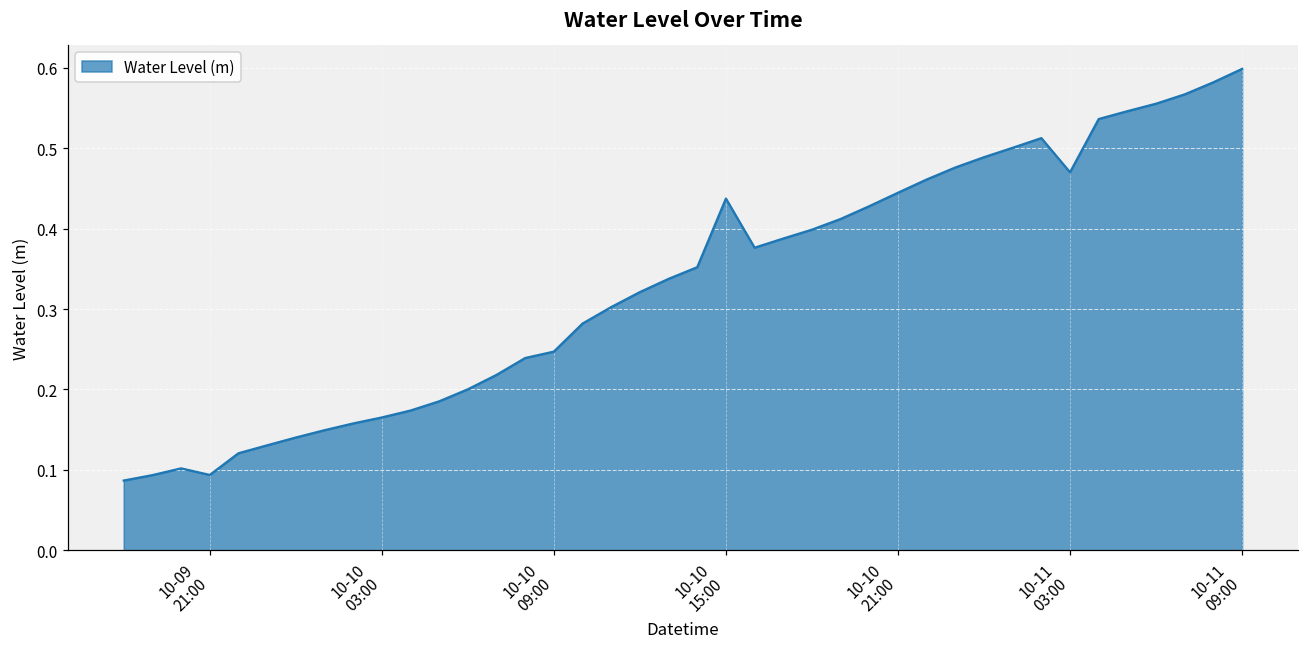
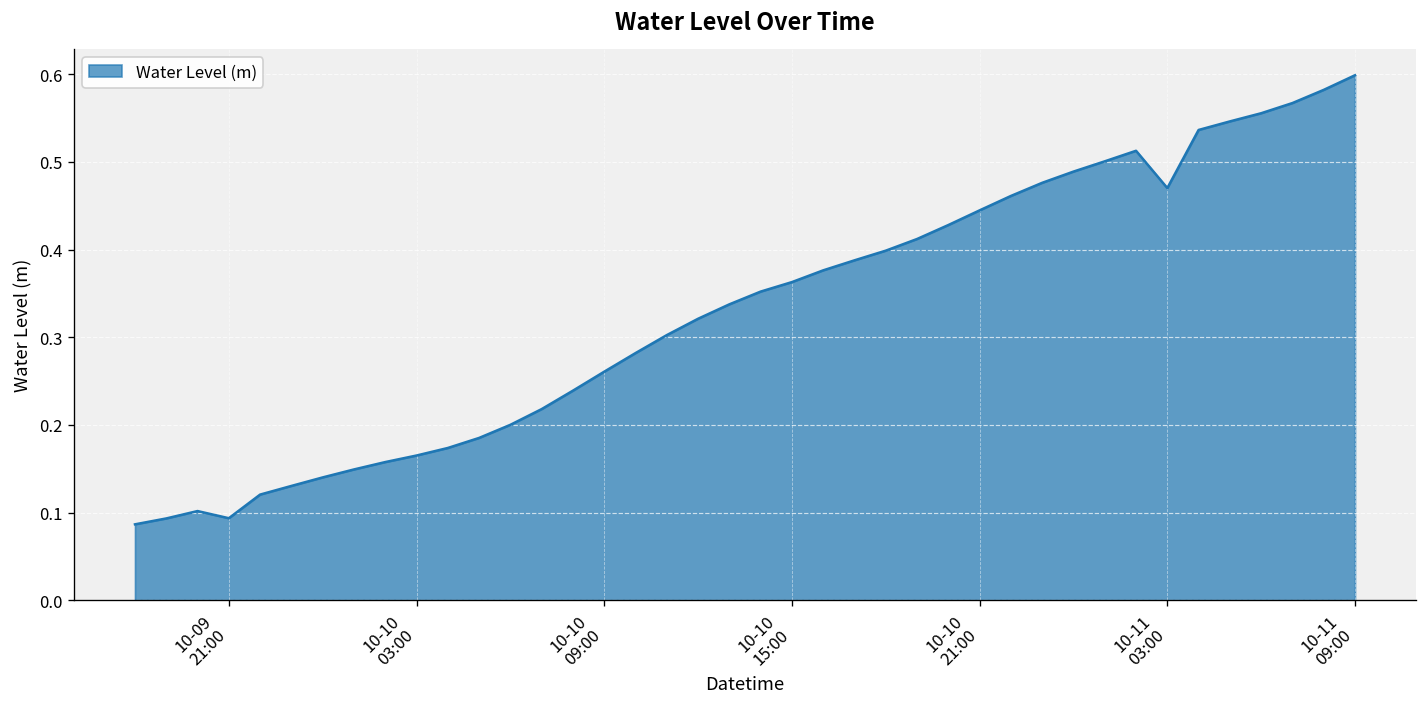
  {
    "10-09 21:00": 0.09,
    "10-10 03:00": 0.17,
-   "10-10 09:00": 0.25,
-   "10-10 15:00": 0.44,
+   "10-10 09:00": 0.26,
+   "10-10 15:00": 0.36,
    "10-10 21:00": 0.44,
    "10-11 03:00": 0.47,
    "10-11 09:00": 0.60
  }
